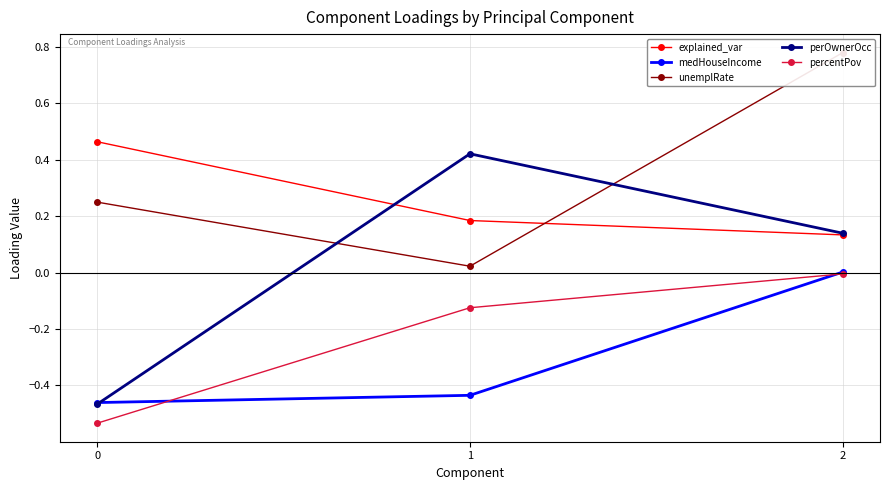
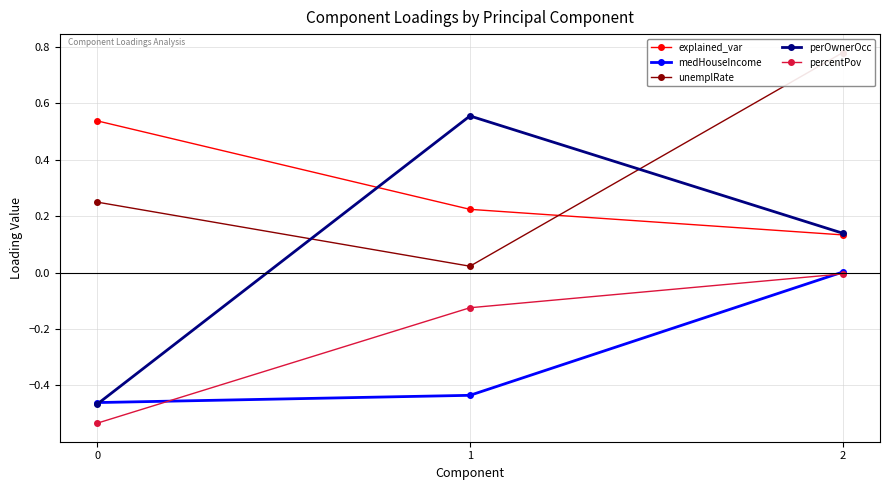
  {
    "explained_var": {
-     "0": 0.46,
-     "1": 0.18
+     "0": 0.54,
+     "1": 0.22
    },
    "medHouseIncome": {
      "1": -0.43
    },
    "unemplRate": {
      "0": 0.25,
      "1": 0.02
    },
    "perOwnerOcc": {
-     "1": 0.42
+     "1": 0.56
    },
    "percentPov": {
      "0": -0.53,
      "1": -0.12
    }
  }
